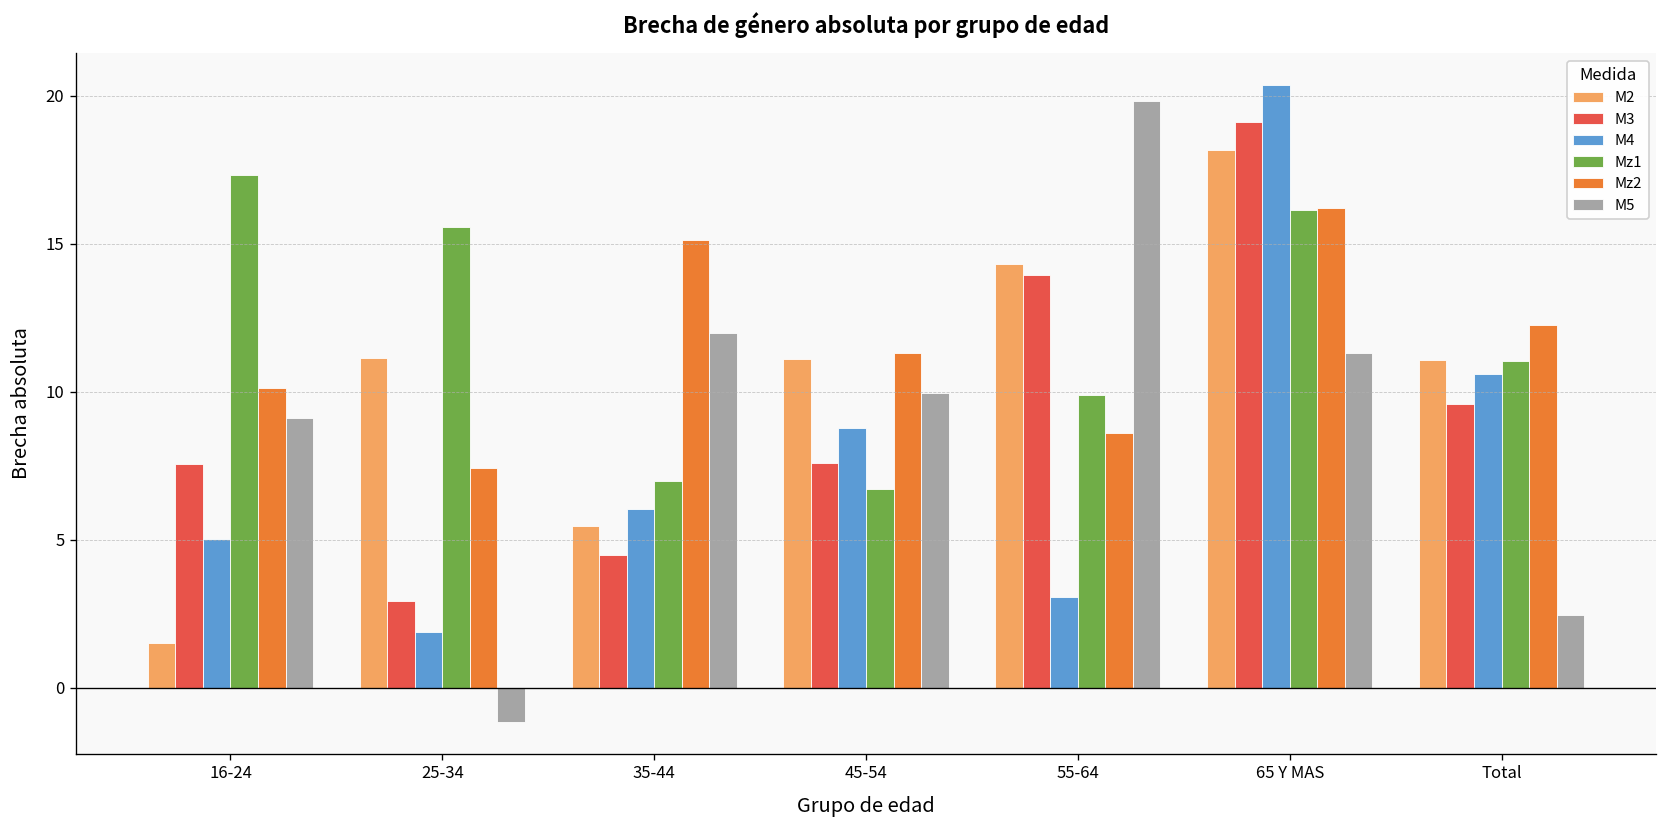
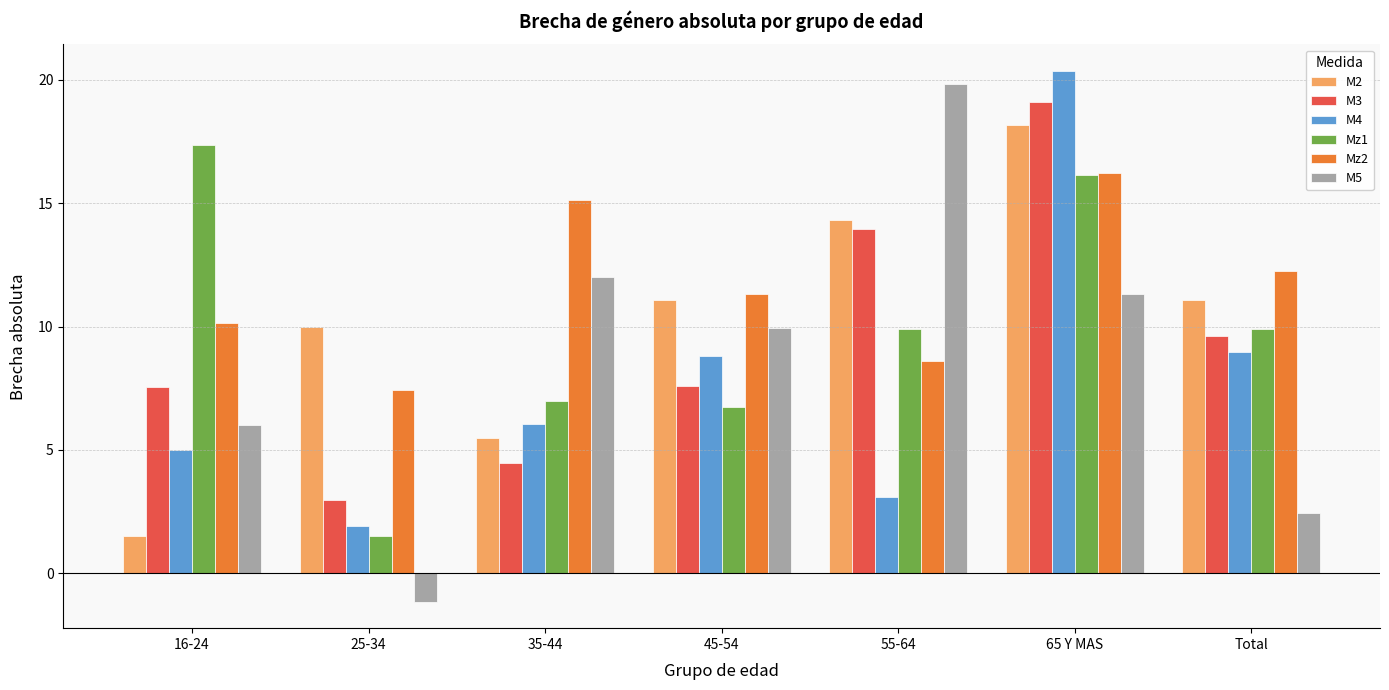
  {
    "M2": {
      "16-24": 1.5,
-     "25-34": 11.2,
+     "25-34": 10.0,
      "35-44": 5.5,
      "45-54": 11.1,
      "55-64": 14.3,
      "65 Y MAS": 18.2,
      "Total": 11.1
    },
    "M4": {
      "16-24": 5.0,
      "25-34": 1.9,
      "35-44": 6.0,
      "45-54": 8.8,
      "55-64": 3.1,
      "65 Y MAS": 20.4,
-     "Total": 10.6
+     "Total": 9.0
    },
    "Mz1": {
      "16-24": 17.3,
-     "25-34": 15.6,
+     "25-34": 1.5,
      "35-44": 7.0,
      "45-54": 6.7,
      "55-64": 9.9,
      "65 Y MAS": 16.1,
-     "Total": 11.0
+     "Total": 9.9
    },
    "M5": {
-     "16-24": 9.1,
+     "16-24": 6.0,
      "25-34": -1.2,
      "35-44": 12.0,
      "45-54": 9.9,
      "55-64": 19.8,
      "65 Y MAS": 11.3,
      "Total": 2.5
    }
  }
